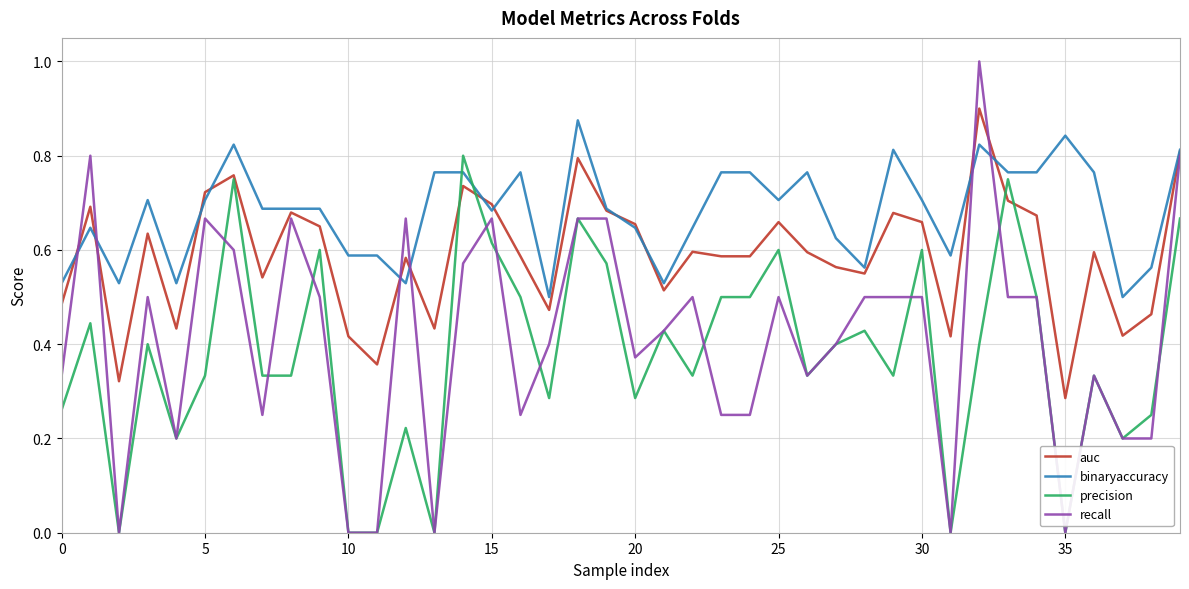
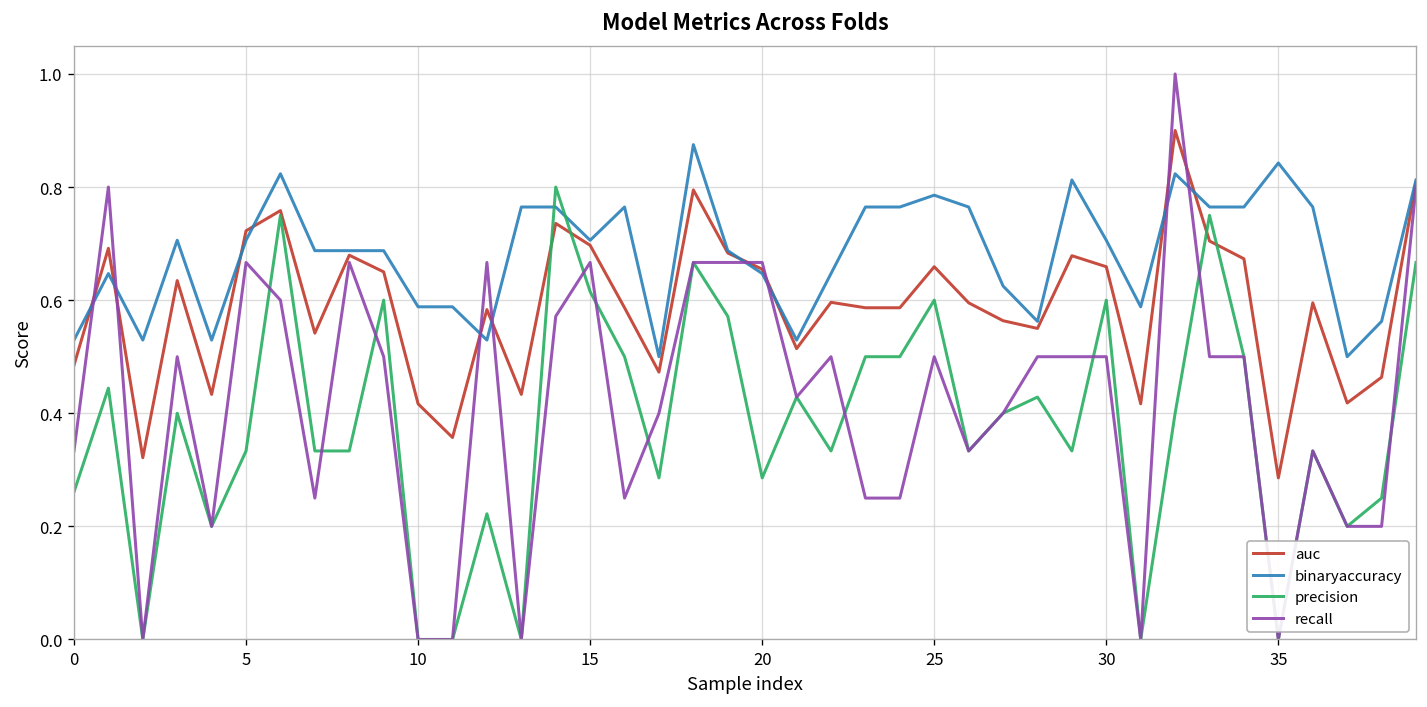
  {
    "auc": {
      "0": 0.48,
      "5": 0.72,
      "10": 0.42,
      "15": 0.70,
      "20": 0.65,
      "25": 0.66,
      "30": 0.66,
      "35": 0.29
    },
    "binaryaccuracy": {
      "0": 0.53,
      "5": 0.71,
      "10": 0.59,
-     "15": 0.68,
+     "15": 0.71,
      "20": 0.65,
-     "25": 0.71,
+     "25": 0.79,
      "30": 0.71,
      "35": 0.84
    },
    "precision": {
      "0": 0.26,
      "5": 0.33,
      "15": 0.61,
      "20": 0.29,
      "25": 0.60,
      "30": 0.60
    },
    "recall": {
      "0": 0.33,
      "5": 0.67,
      "15": 0.67,
-     "20": 0.37,
+     "20": 0.67,
      "25": 0.50,
      "30": 0.50
    }
  }
